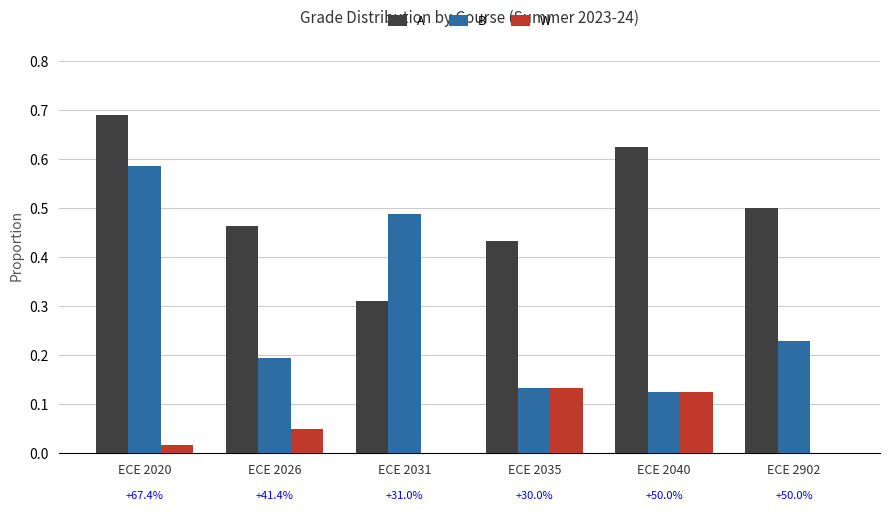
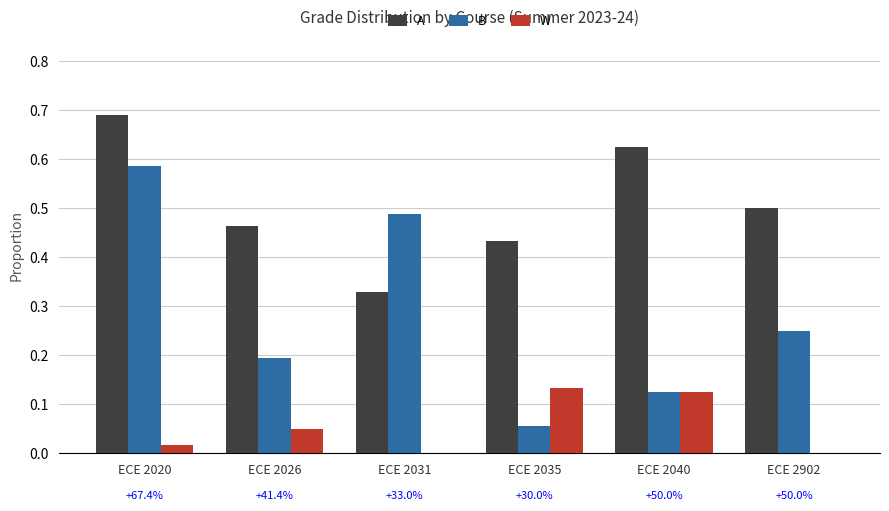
  {
    "A": {
-     "ECE 2031": "+31.0%"
+     "ECE 2031": "+33.0%"
    },
    "B": {
      "ECE 2020": "0.59",
      "ECE 2026": "0.20",
      "ECE 2031": "0.49",
-     "ECE 2035": "0.13",
+     "ECE 2035": "0.06",
      "ECE 2040": "0.13",
-     "ECE 2902": "0.23"
+     "ECE 2902": "0.25"
    },
    "W": {
      "ECE 2020": "0.02",
      "ECE 2026": "0.05",
      "ECE 2031": "0.00",
      "ECE 2035": "0.13",
      "ECE 2040": "0.13",
      "ECE 2902": "0.00"
    }
  }
